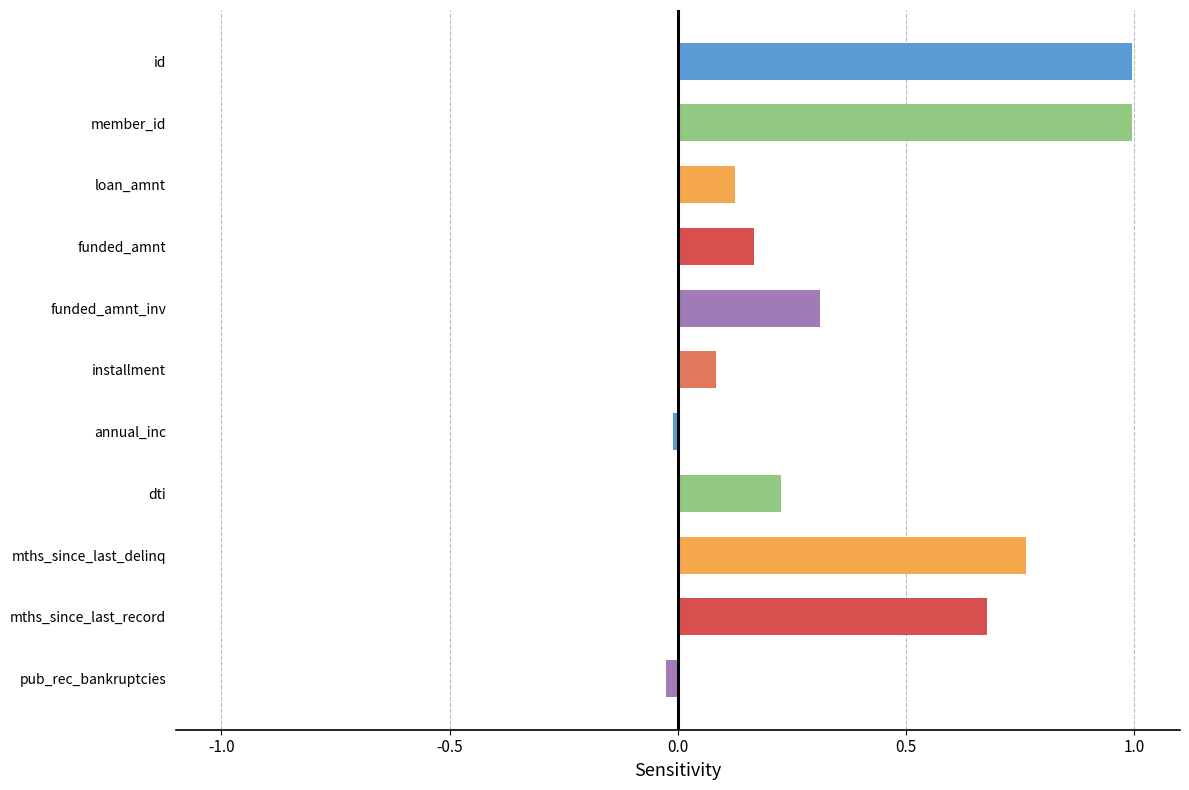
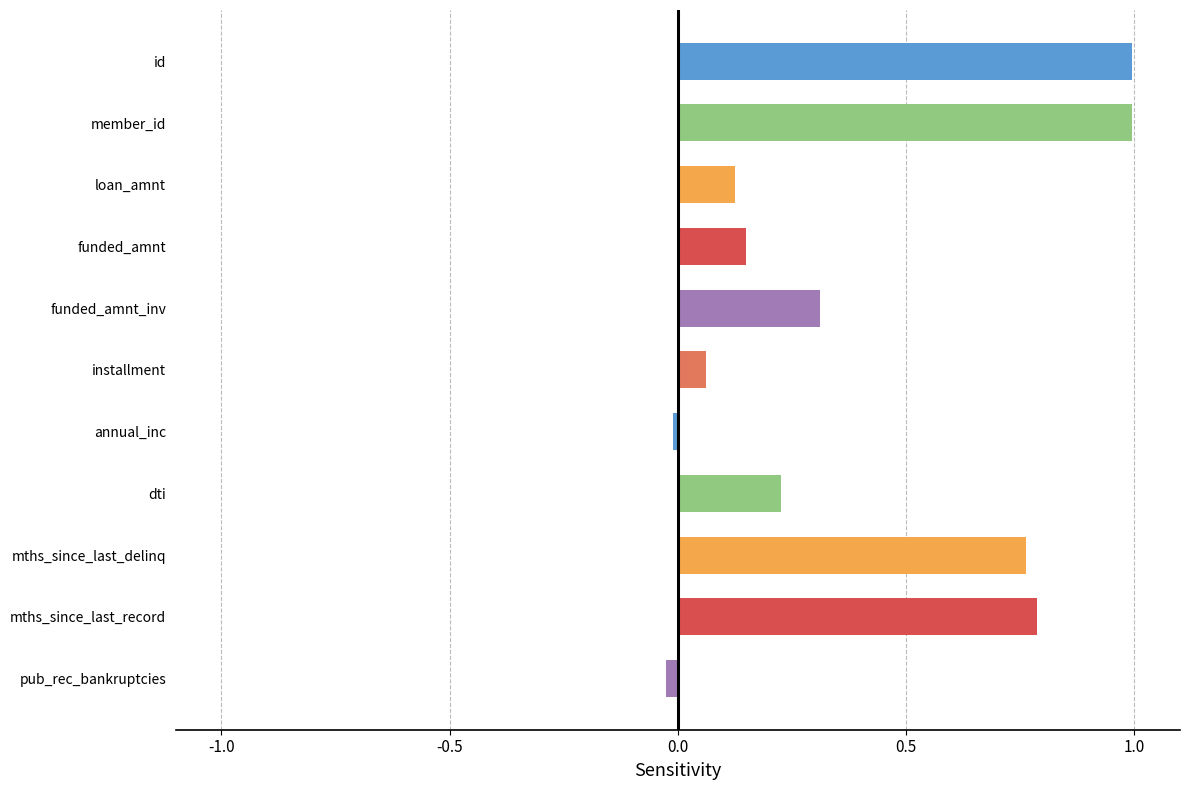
  {
    "id": 0.99,
    "member_id": 0.99,
    "loan_amnt": 0.13,
-   "funded_amnt": 0.17,
+   "funded_amnt": 0.15,
    "funded_amnt_inv": 0.31,
-   "installment": 0.08,
+   "installment": 0.06,
    "annual_inc": -0.01,
    "dti": 0.23,
    "mths_since_last_delinq": 0.76,
-   "mths_since_last_record": 0.68,
+   "mths_since_last_record": 0.79,
    "pub_rec_bankruptcies": -0.03
  }
